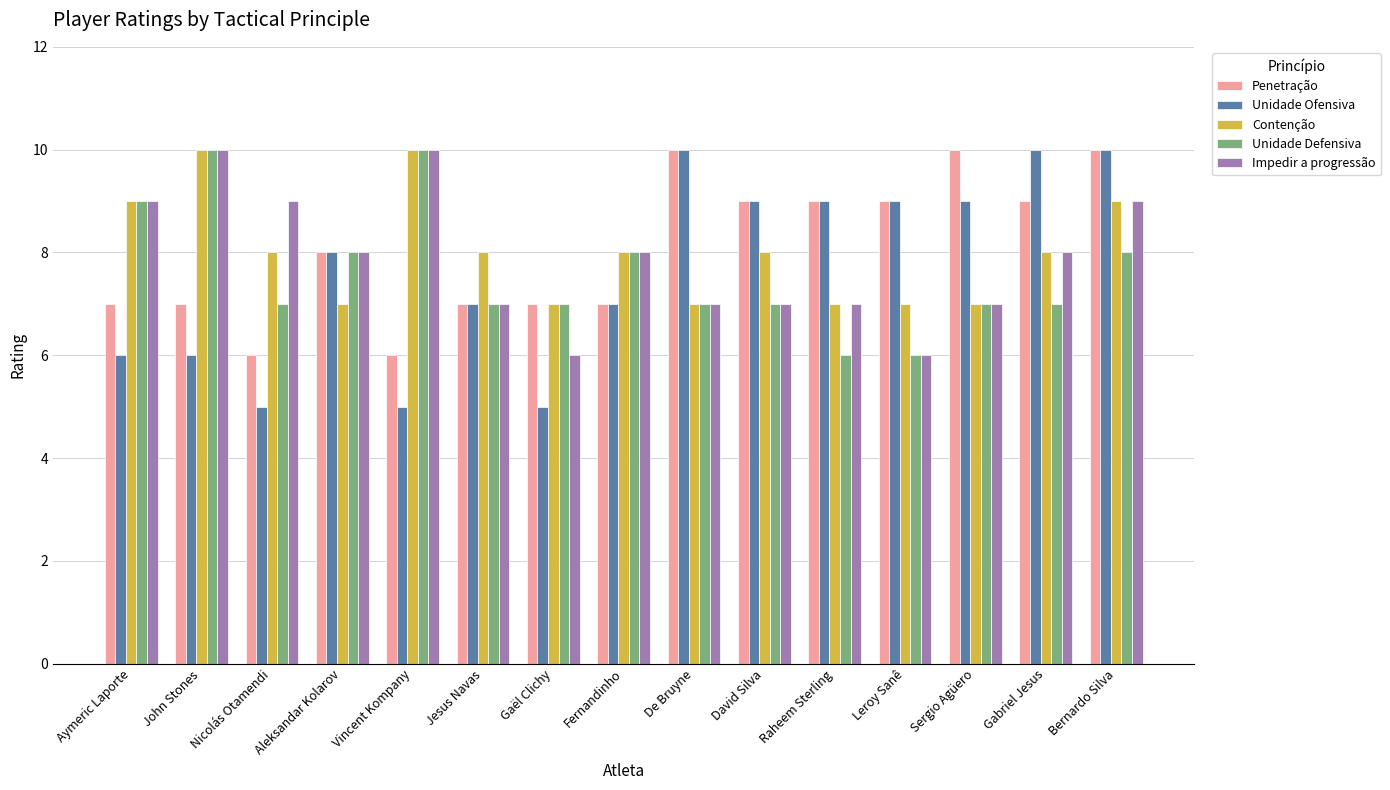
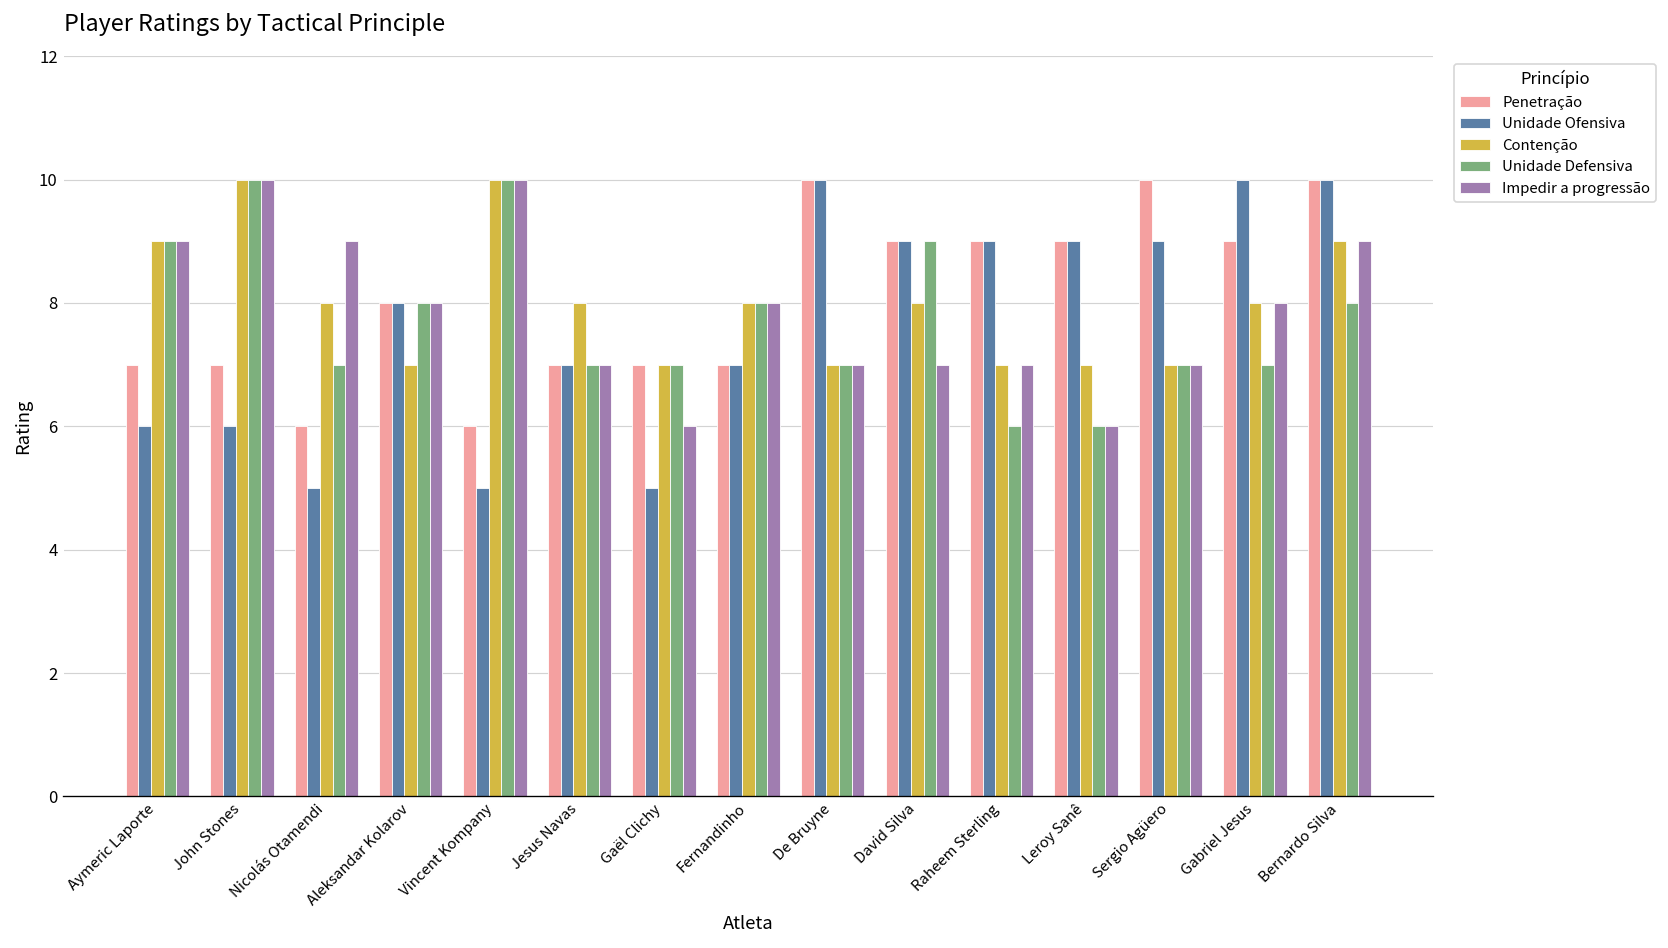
  {
    "Penetração": {
      "Aymeric Laporte": 7,
      "John Stones": 7,
      "Nicolás Otamendi": 6,
      "Aleksandar Kolarov": 8,
      "Vincent Kompany": 6,
      "Jesus Navas": 7,
      "Gaël Clichy": 7,
      "Fernandinho": 7,
      "De Bruyne": 10,
      "David Silva": 9,
      "Raheem Sterling": 9,
      "Leroy Sanê": 9,
      "Sergio Agüero": 10,
      "Gabriel Jesus": 9,
      "Bernardo Silva": 10
    },
    "Unidade Ofensiva": {
      "Aymeric Laporte": 6,
      "John Stones": 6,
      "Nicolás Otamendi": 5,
      "Aleksandar Kolarov": 8,
      "Vincent Kompany": 5,
      "Jesus Navas": 7,
      "Gaël Clichy": 5,
      "Fernandinho": 7,
      "De Bruyne": 10,
      "David Silva": 9,
      "Raheem Sterling": 9,
      "Leroy Sanê": 9,
      "Sergio Agüero": 9,
      "Gabriel Jesus": 10,
      "Bernardo Silva": 10
    },
    "Contenção": {
      "Aymeric Laporte": 9,
      "John Stones": 10,
      "Nicolás Otamendi": 8,
      "Aleksandar Kolarov": 7,
      "Vincent Kompany": 10,
      "Jesus Navas": 8,
      "Gaël Clichy": 7,
      "Fernandinho": 8,
      "De Bruyne": 7,
      "David Silva": 8,
      "Raheem Sterling": 7,
      "Leroy Sanê": 7,
      "Sergio Agüero": 7,
      "Gabriel Jesus": 8,
      "Bernardo Silva": 9
    },
    "Unidade Defensiva": {
      "Aymeric Laporte": 9,
      "John Stones": 10,
      "Nicolás Otamendi": 7,
      "Aleksandar Kolarov": 8,
      "Vincent Kompany": 10,
      "Jesus Navas": 7,
      "Gaël Clichy": 7,
      "Fernandinho": 8,
      "De Bruyne": 7,
-     "David Silva": 7,
+     "David Silva": 9,
      "Raheem Sterling": 6,
      "Leroy Sanê": 6,
      "Sergio Agüero": 7,
      "Gabriel Jesus": 7,
      "Bernardo Silva": 8
    },
    "Impedir a progressão": {
      "Aymeric Laporte": 9,
      "John Stones": 10,
      "Nicolás Otamendi": 9,
      "Aleksandar Kolarov": 8,
      "Vincent Kompany": 10,
      "Jesus Navas": 7,
      "Gaël Clichy": 6,
      "Fernandinho": 8,
      "De Bruyne": 7,
      "David Silva": 7,
      "Raheem Sterling": 7,
      "Leroy Sanê": 6,
      "Sergio Agüero": 7,
      "Gabriel Jesus": 8,
      "Bernardo Silva": 9
    }
  }
